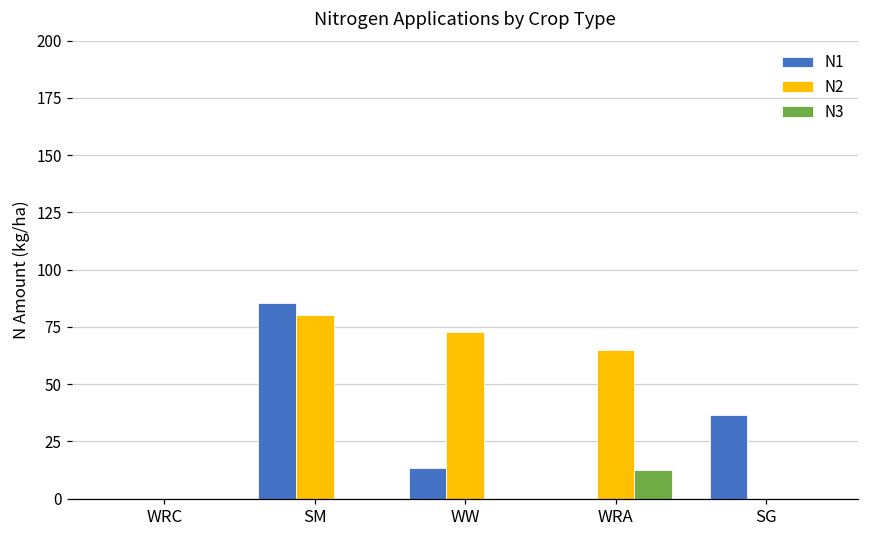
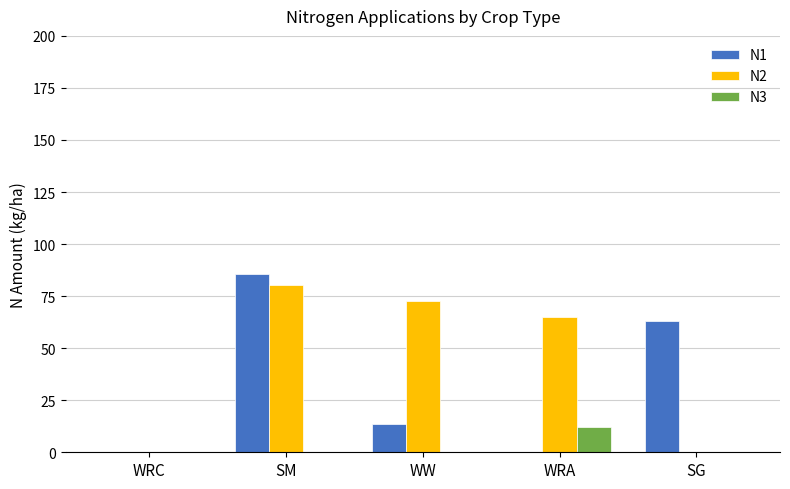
  {
    "N1": {
      "WRC": 0,
      "SM": 85,
      "WW": 13,
      "WRA": 0,
-     "SG": 37
+     "SG": 63
    },
    "N2": {
      "WRC": 0,
      "SM": 80,
      "WW": 73,
      "WRA": 65,
      "SG": 0
    },
    "N3": {
      "WRC": 0,
      "SM": 0,
      "WW": 0,
      "WRA": 12,
      "SG": 0
    }
  }
